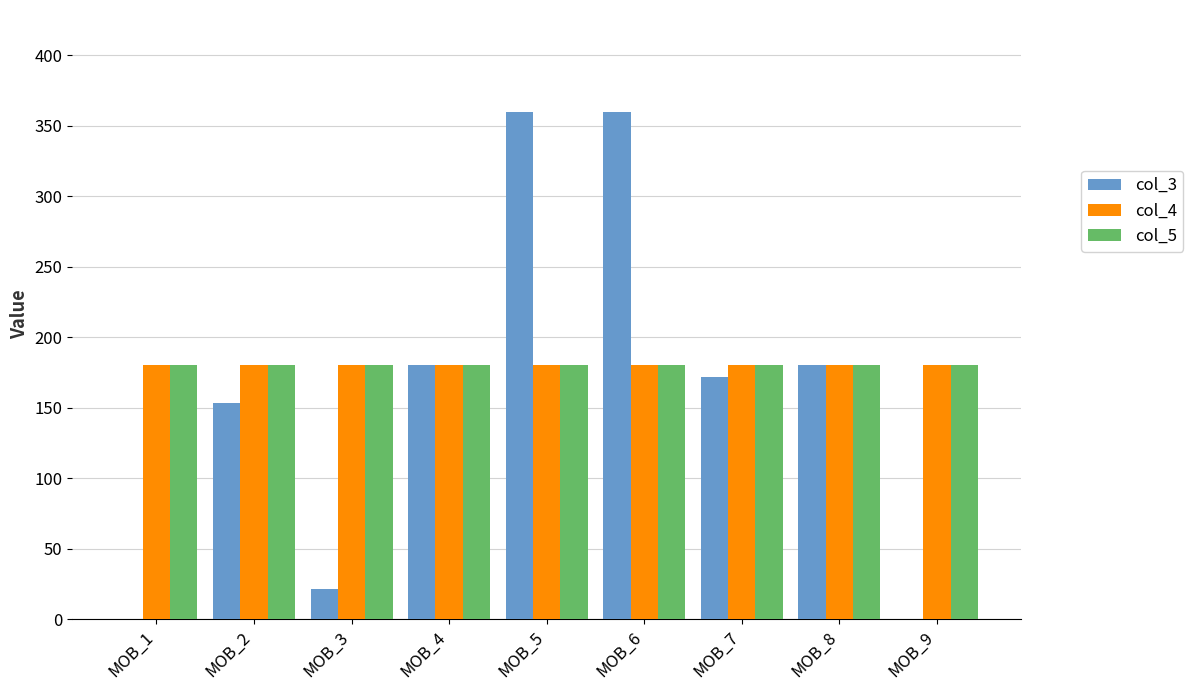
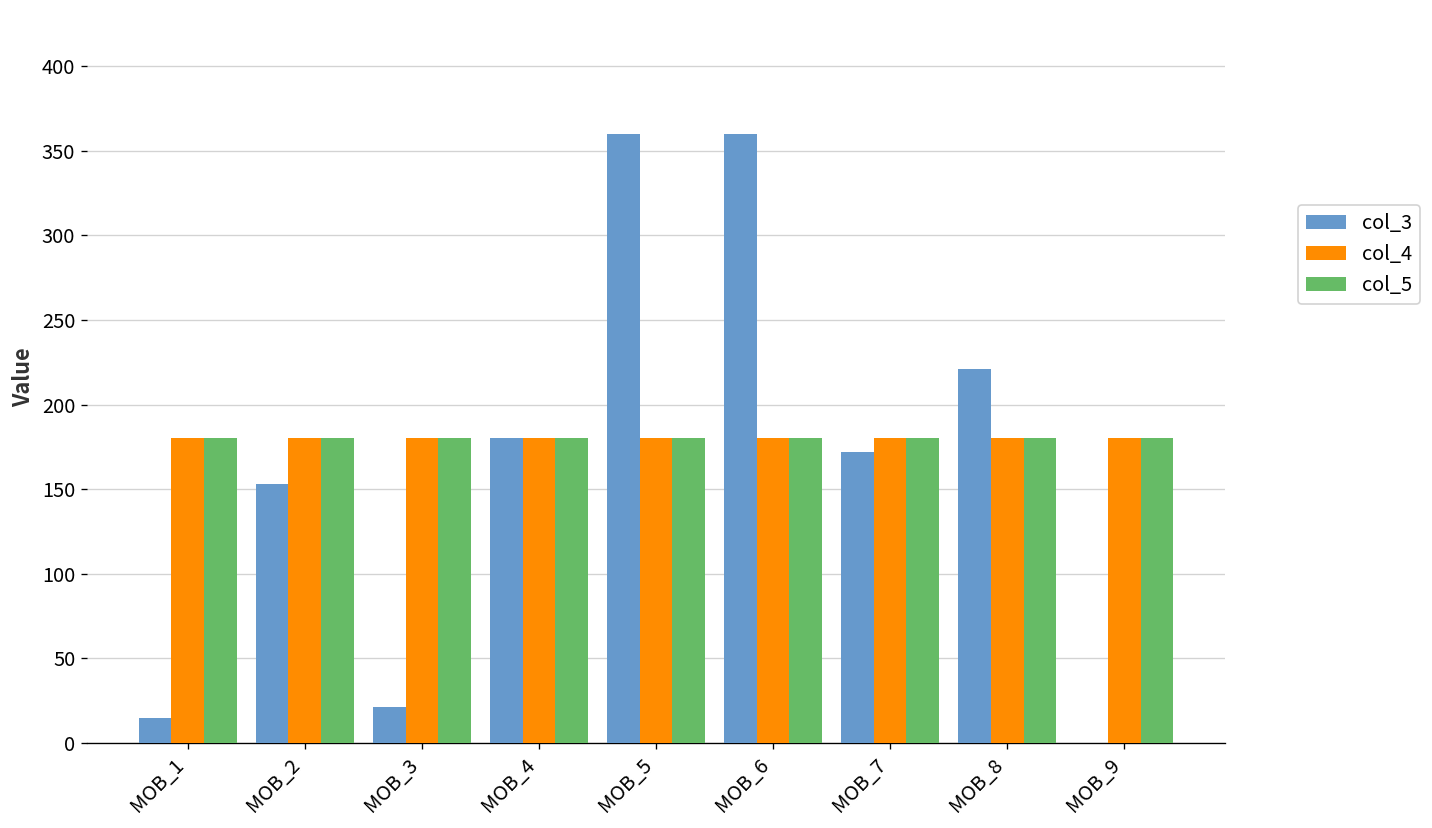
  {
    "col_3": {
-     "MOB_1": 0,
+     "MOB_1": 15,
      "MOB_2": 153,
      "MOB_3": 21,
      "MOB_4": 180,
      "MOB_5": 360,
      "MOB_6": 360,
      "MOB_7": 172,
-     "MOB_8": 180,
+     "MOB_8": 221,
      "MOB_9": 0
    },
    "col_4": {
      "MOB_1": 180,
      "MOB_2": 180,
      "MOB_3": 180,
      "MOB_4": 180,
      "MOB_5": 180,
      "MOB_6": 180,
      "MOB_7": 180,
      "MOB_8": 180,
      "MOB_9": 180
    },
    "col_5": {
      "MOB_1": 180,
      "MOB_2": 180,
      "MOB_3": 180,
      "MOB_4": 180,
      "MOB_5": 180,
      "MOB_6": 180,
      "MOB_7": 180,
      "MOB_8": 180,
      "MOB_9": 180
    }
  }
